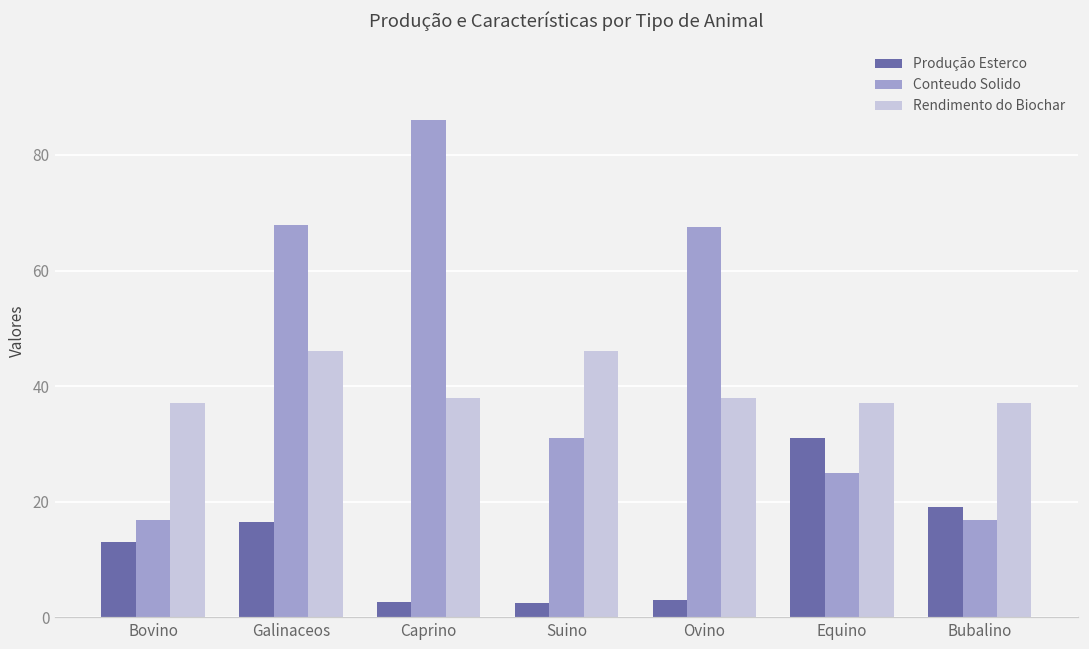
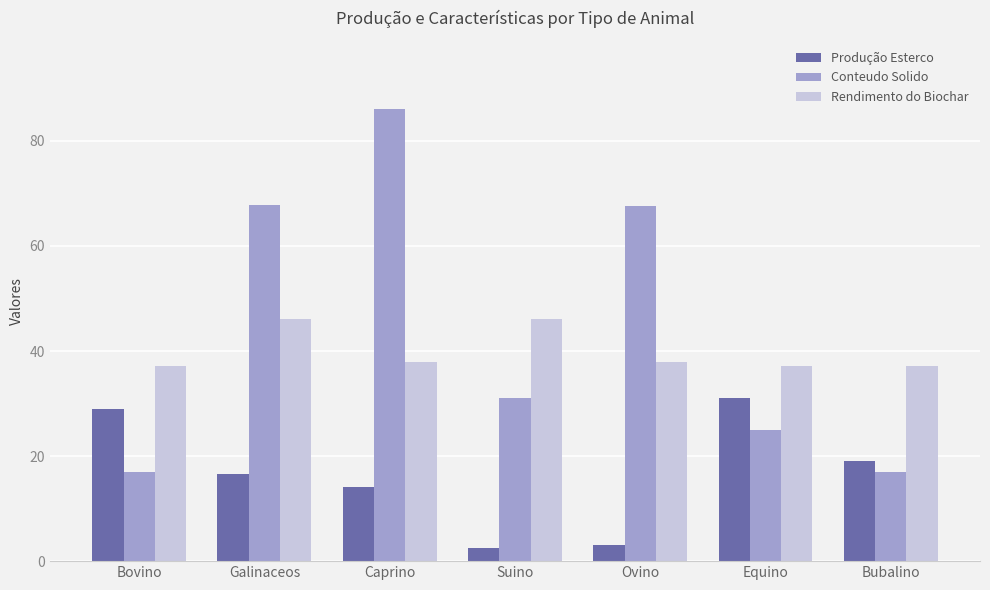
  {
    "Produção Esterco": {
-     "Bovino": 13,
+     "Bovino": 29,
      "Galinaceos": 17,
-     "Caprino": 3,
+     "Caprino": 14,
      "Suino": 3,
      "Ovino": 3,
      "Equino": 31,
      "Bubalino": 19
    }
  }
